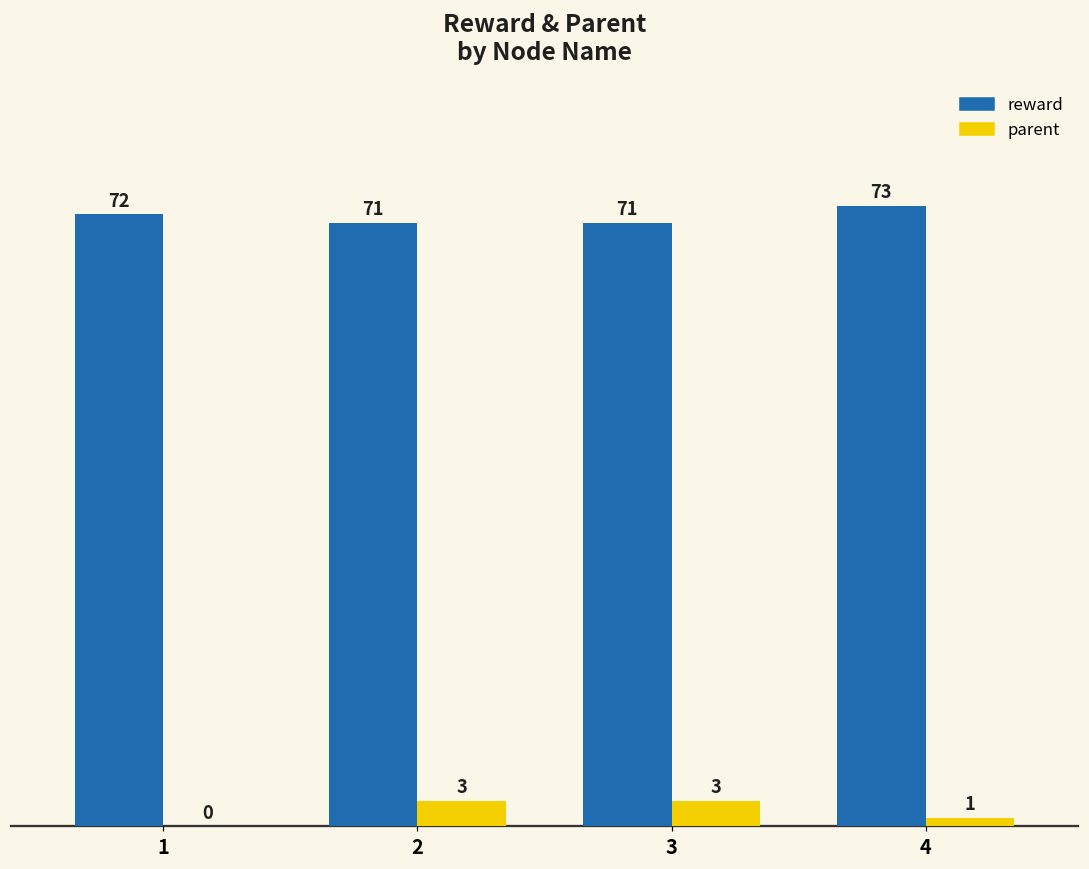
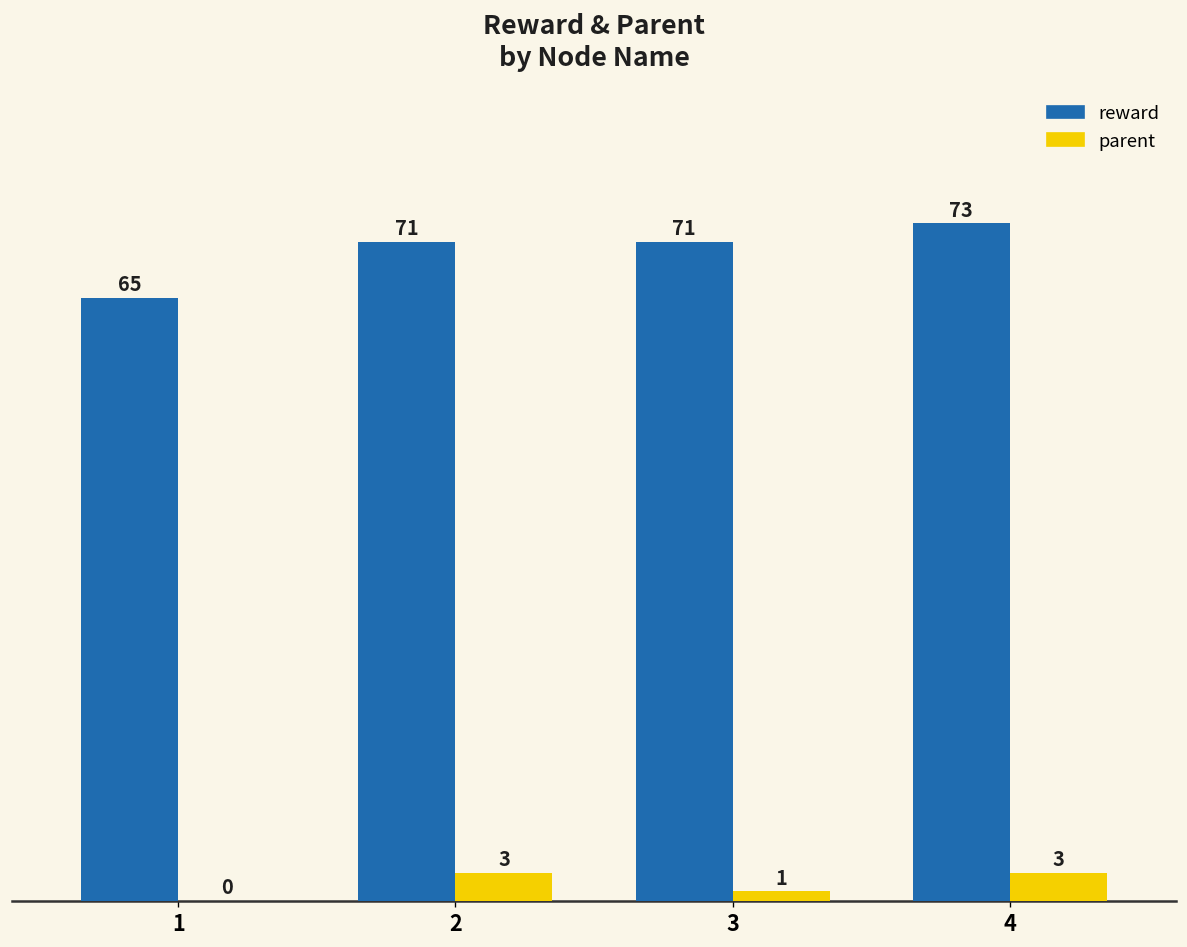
  {
    "reward": {
-     "1": 72,
+     "1": 65,
      "2": 71,
      "3": 71,
      "4": 73
    },
    "parent": {
      "1": 0,
      "2": 3,
-     "3": 3,
-     "4": 1
+     "3": 1,
+     "4": 3
    }
  }
